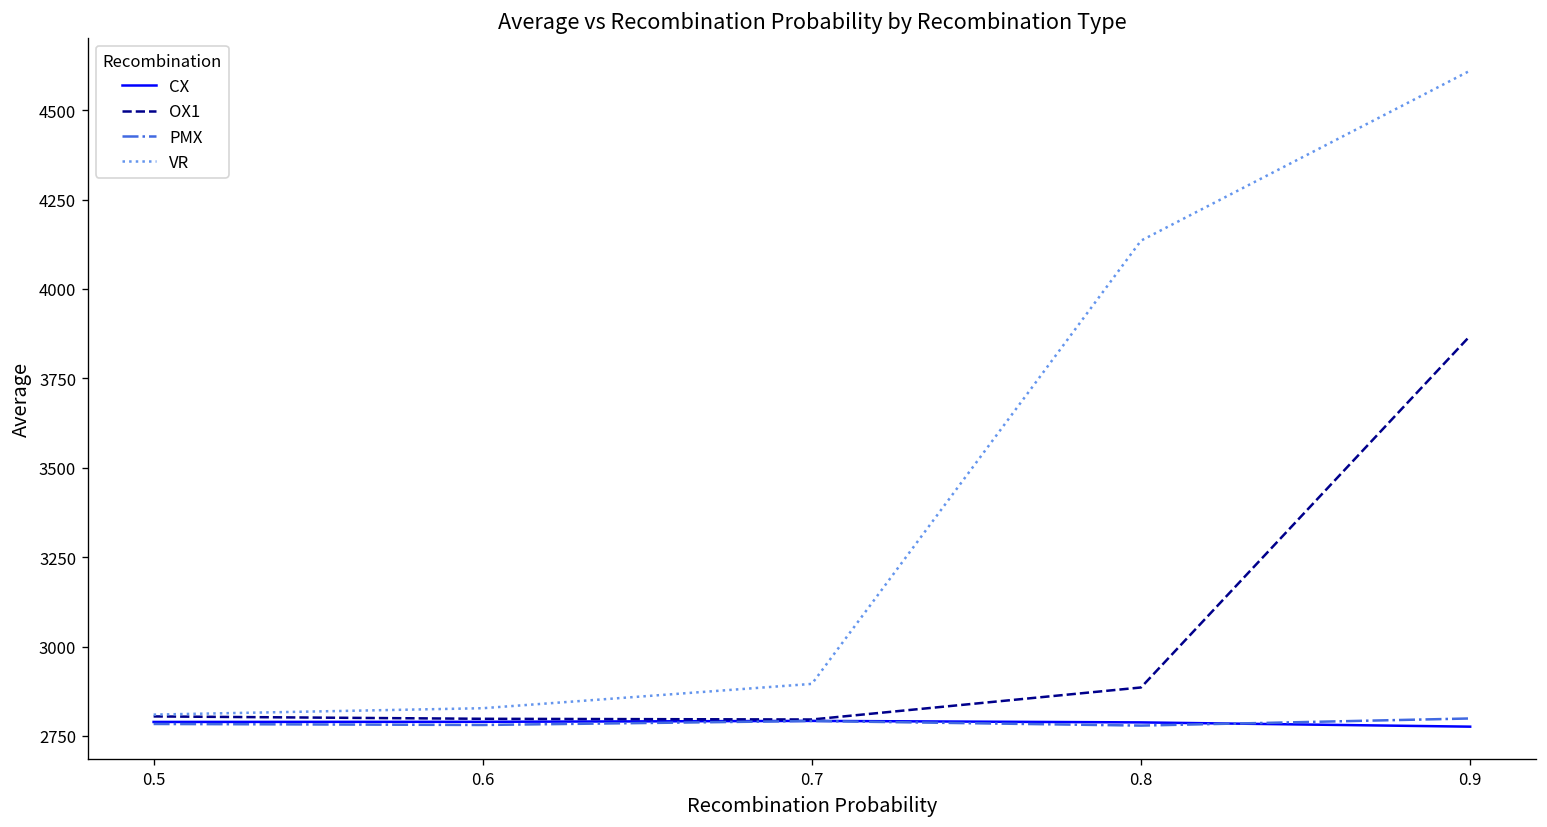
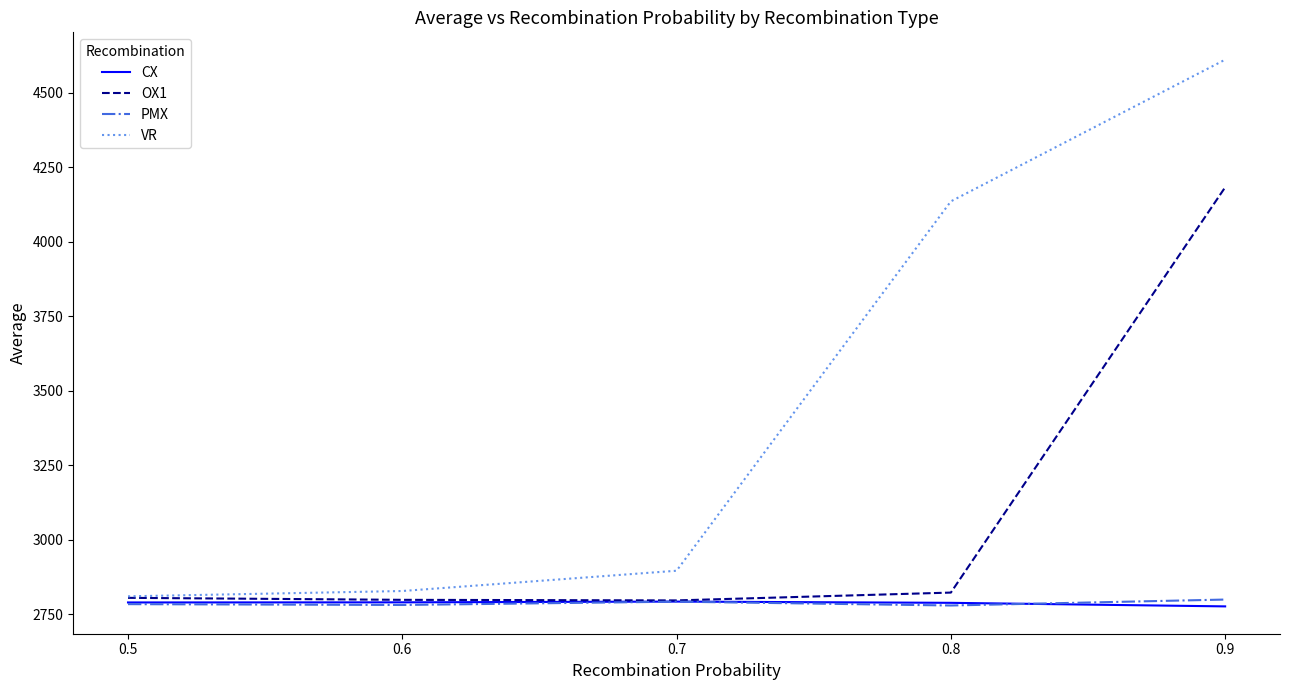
  {
    "CX": {
      "0.8": 2790,
      "0.9": 2780
    },
    "OX1": {
-     "0.8": 2890,
-     "0.9": 3870
+     "0.8": 2820,
+     "0.9": 4180
    }
  }
